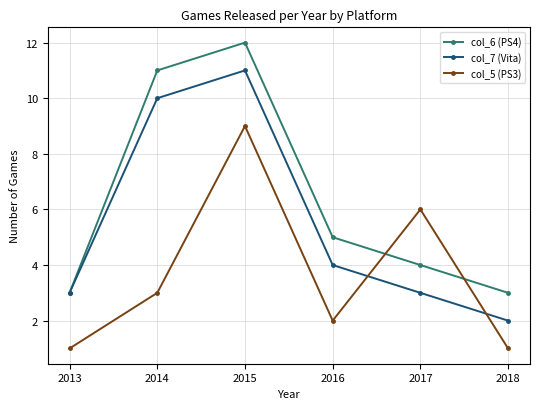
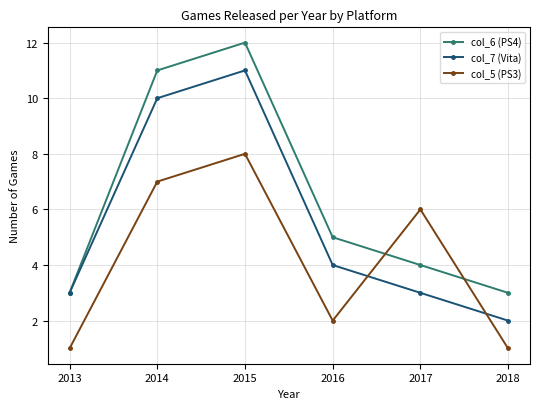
  {
    "col_5 (PS3)": {
      "2013": 1,
-     "2014": 3,
-     "2015": 9,
+     "2014": 7,
+     "2015": 8,
      "2016": 2,
      "2017": 6,
      "2018": 1
    }
  }
